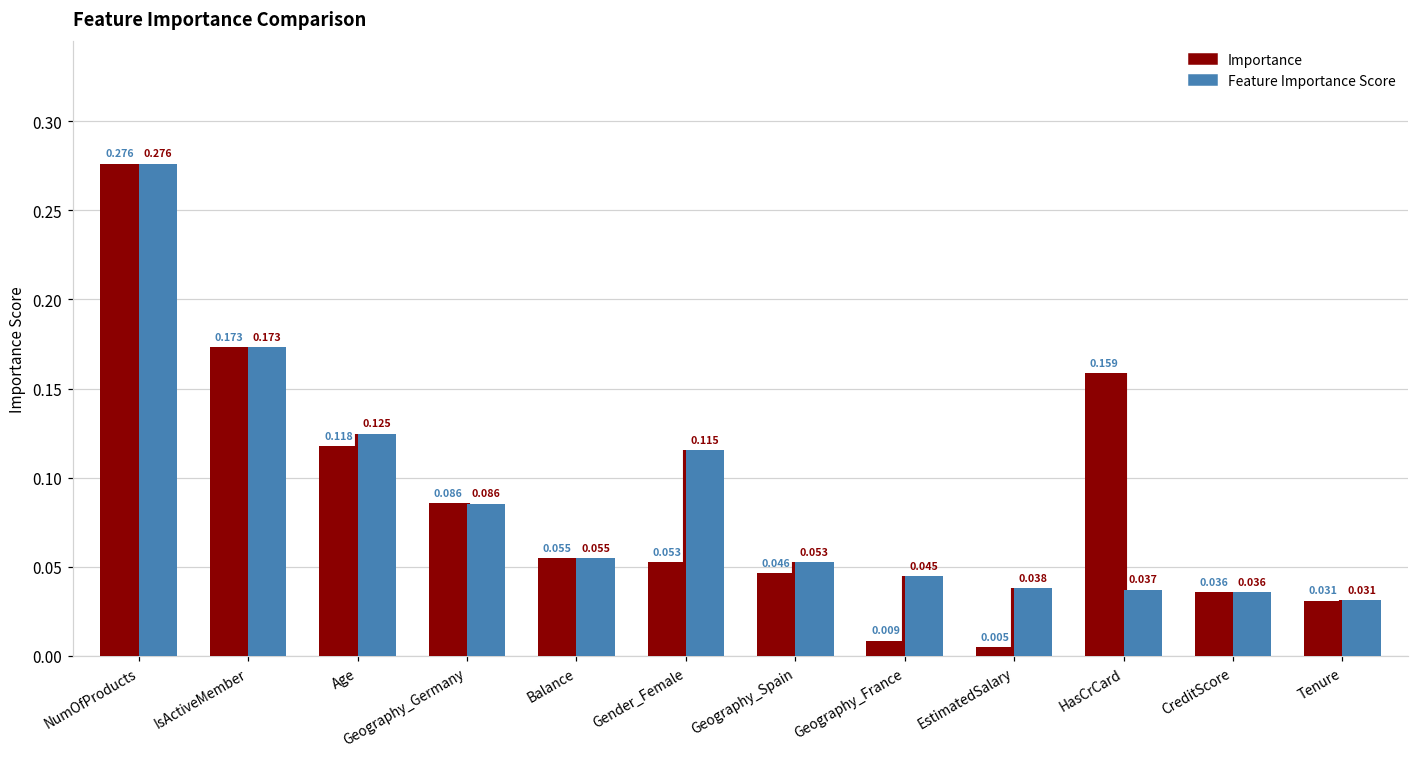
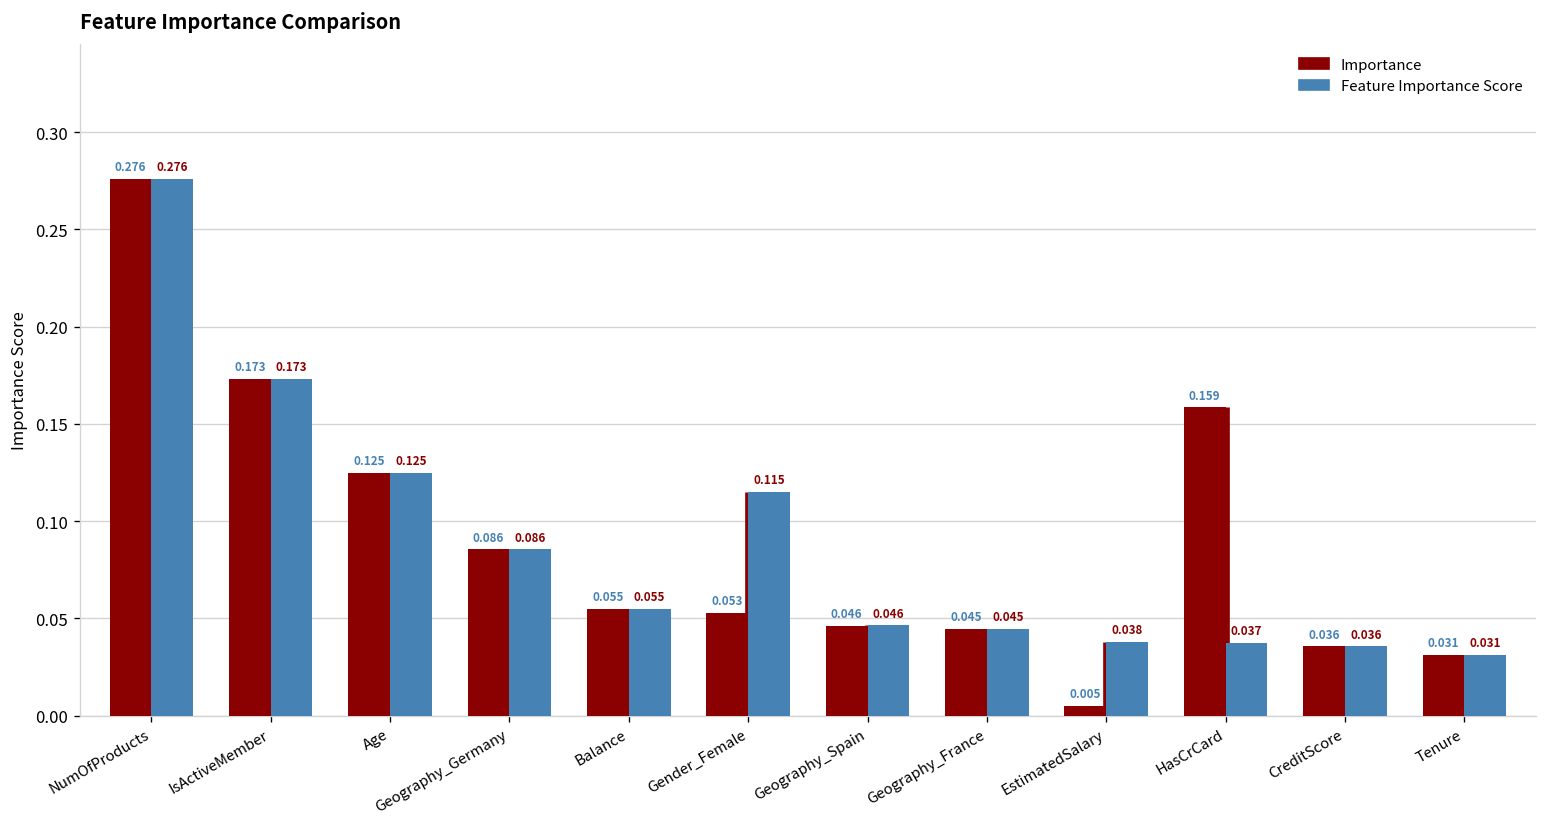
  {
    "Importance": {
      "NumOfProducts": 0.276,
      "IsActiveMember": 0.173,
-     "Age": 0.118,
+     "Age": 0.125,
      "Geography_Germany": 0.086,
      "Balance": 0.055,
      "Gender_Female": 0.053,
      "Geography_Spain": 0.046,
-     "Geography_France": 0.009,
+     "Geography_France": 0.045,
      "EstimatedSalary": 0.005,
      "HasCrCard": 0.159,
      "CreditScore": 0.036,
      "Tenure": 0.031
    },
    "Feature Importance Score": {
      "NumOfProducts": 0.276,
      "IsActiveMember": 0.173,
      "Age": 0.125,
      "Geography_Germany": 0.086,
      "Balance": 0.055,
      "Gender_Female": 0.115,
-     "Geography_Spain": 0.053,
+     "Geography_Spain": 0.046,
      "Geography_France": 0.045,
      "EstimatedSalary": 0.038,
      "HasCrCard": 0.037,
      "CreditScore": 0.036,
      "Tenure": 0.031
    }
  }
